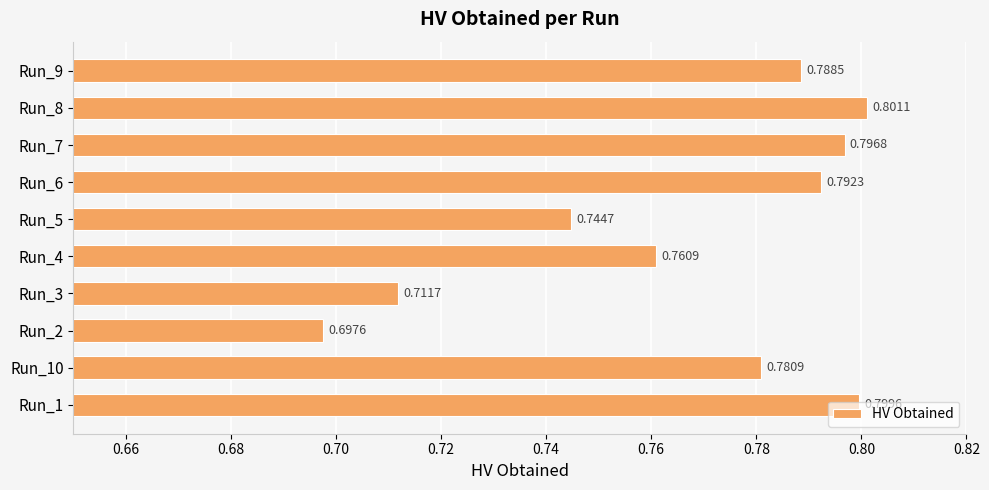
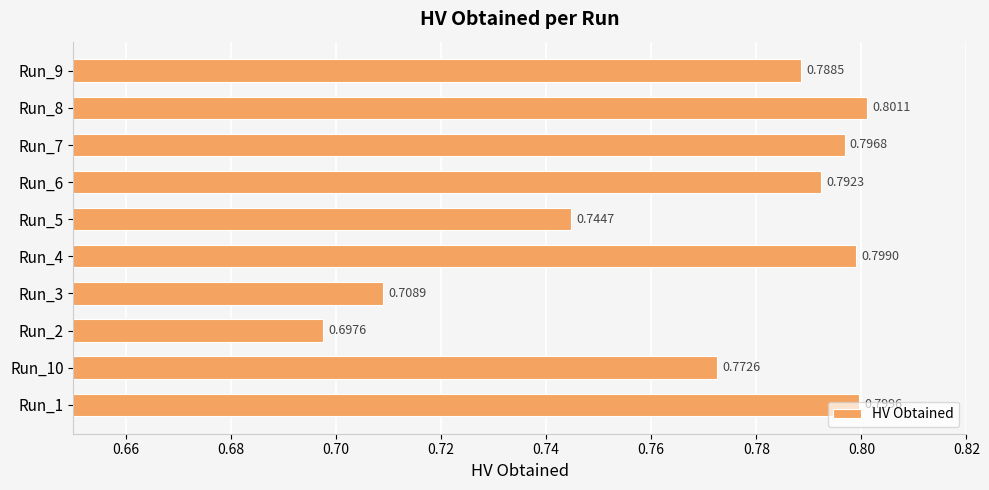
  {
    "Run_9": 0.7885,
    "Run_8": 0.8011,
    "Run_7": 0.7968,
    "Run_6": 0.7923,
    "Run_5": 0.7447,
-   "Run_4": 0.7609,
-   "Run_3": 0.7117,
+   "Run_4": 0.7990,
+   "Run_3": 0.7089,
    "Run_2": 0.6976,
-   "Run_10": 0.7809
+   "Run_10": 0.7726
  }
